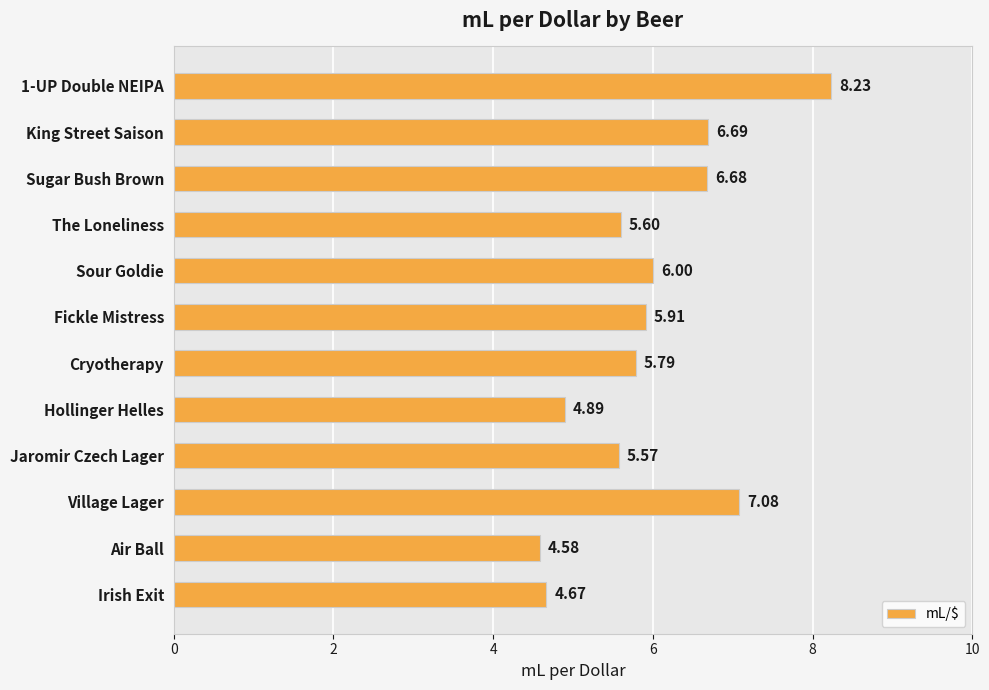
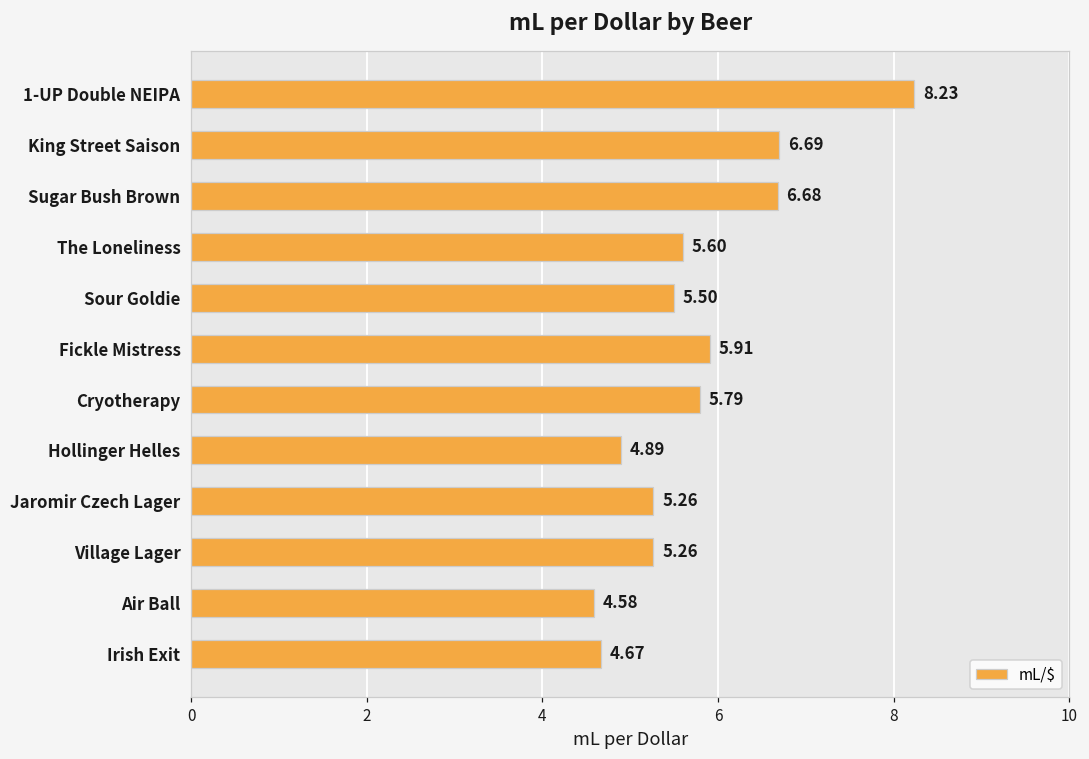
  {
    "1-UP Double NEIPA": 8.23,
    "King Street Saison": 6.69,
    "Sugar Bush Brown": 6.68,
    "The Loneliness": 5.60,
-   "Sour Goldie": 6.00,
+   "Sour Goldie": 5.50,
    "Fickle Mistress": 5.91,
    "Cryotherapy": 5.79,
    "Hollinger Helles": 4.89,
-   "Jaromir Czech Lager": 5.57,
-   "Village Lager": 7.08,
+   "Jaromir Czech Lager": 5.26,
+   "Village Lager": 5.26,
    "Air Ball": 4.58,
    "Irish Exit": 4.67
  }
